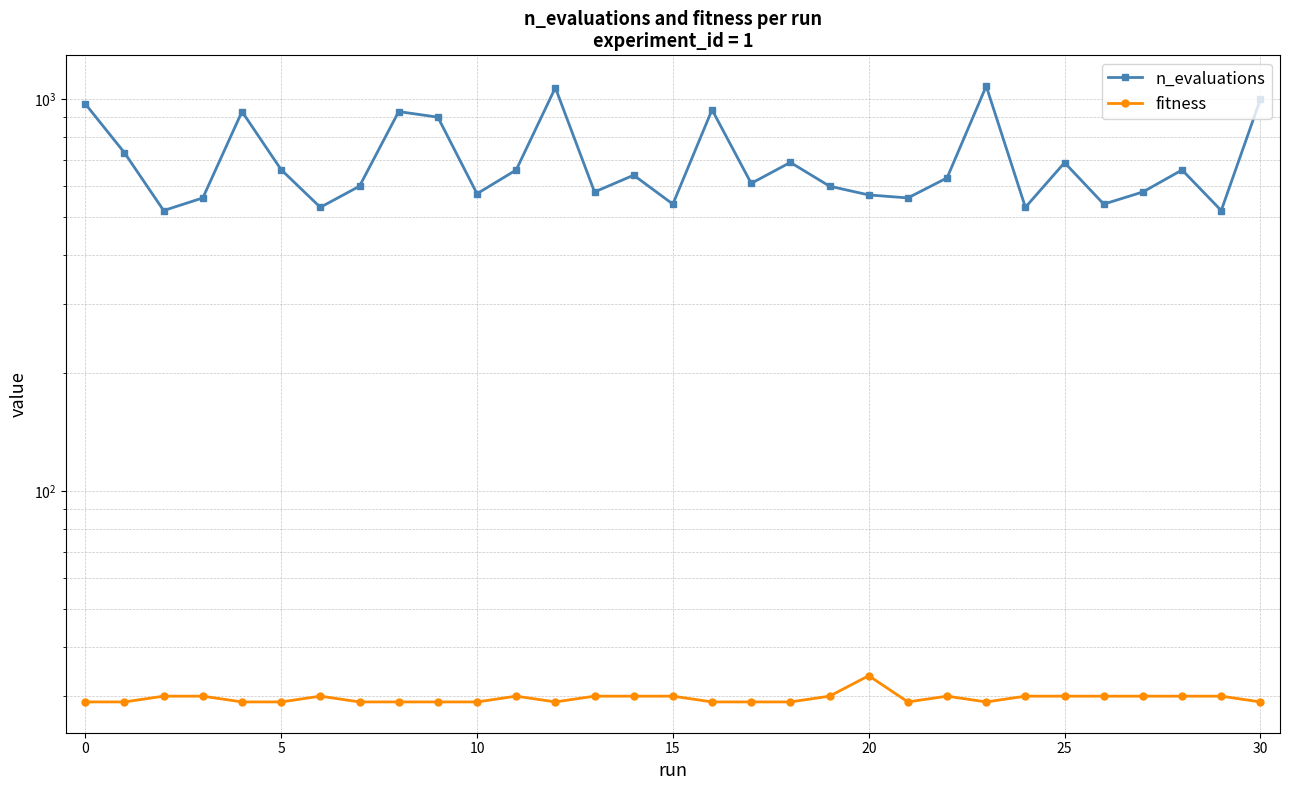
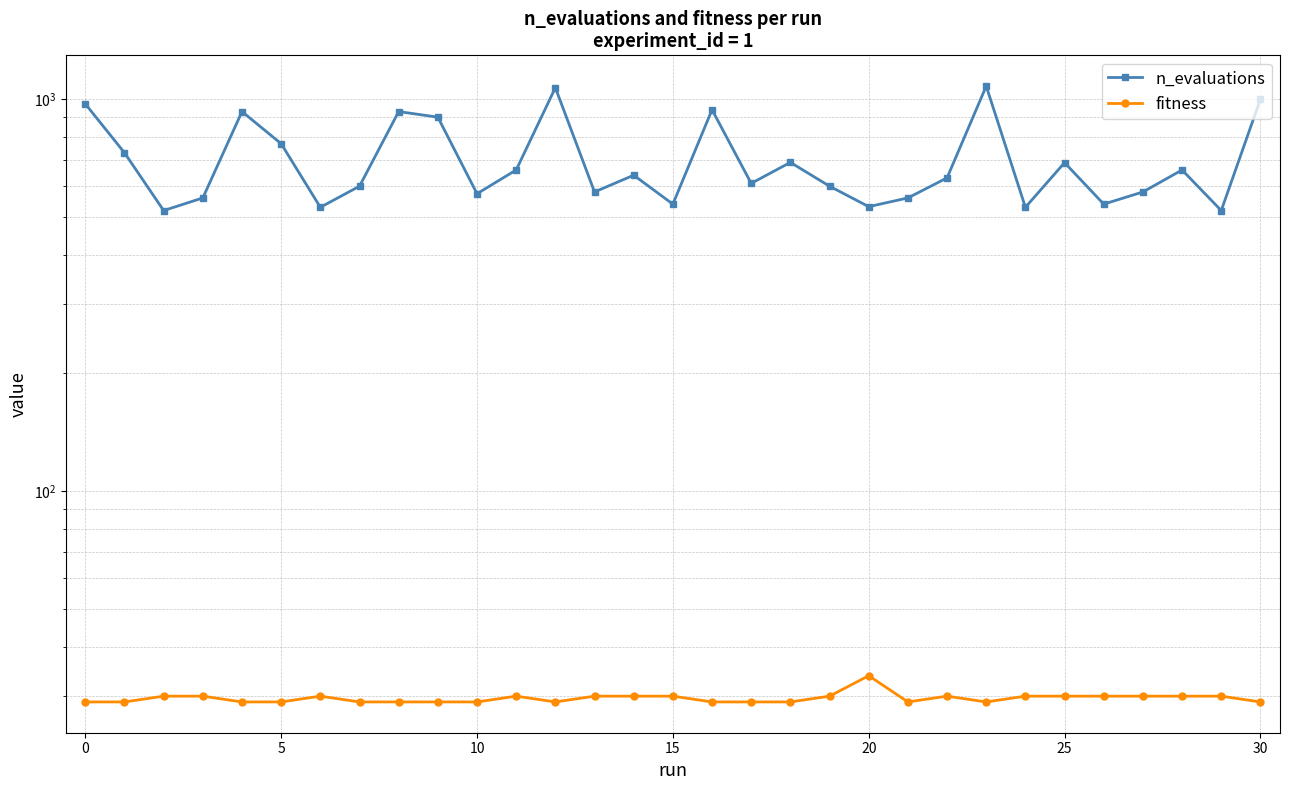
  {
    "n_evaluations": {
      "0": 970,
-     "5": 660,
+     "5": 770,
      "10": 570,
      "15": 540,
-     "20": 570,
+     "20": 530,
      "25": 690
    },
    "fitness": {
      "0": 29,
      "5": 29,
      "10": 29,
      "15": 30,
      "20": 34,
      "25": 30,
      "30": 29
    }
  }
